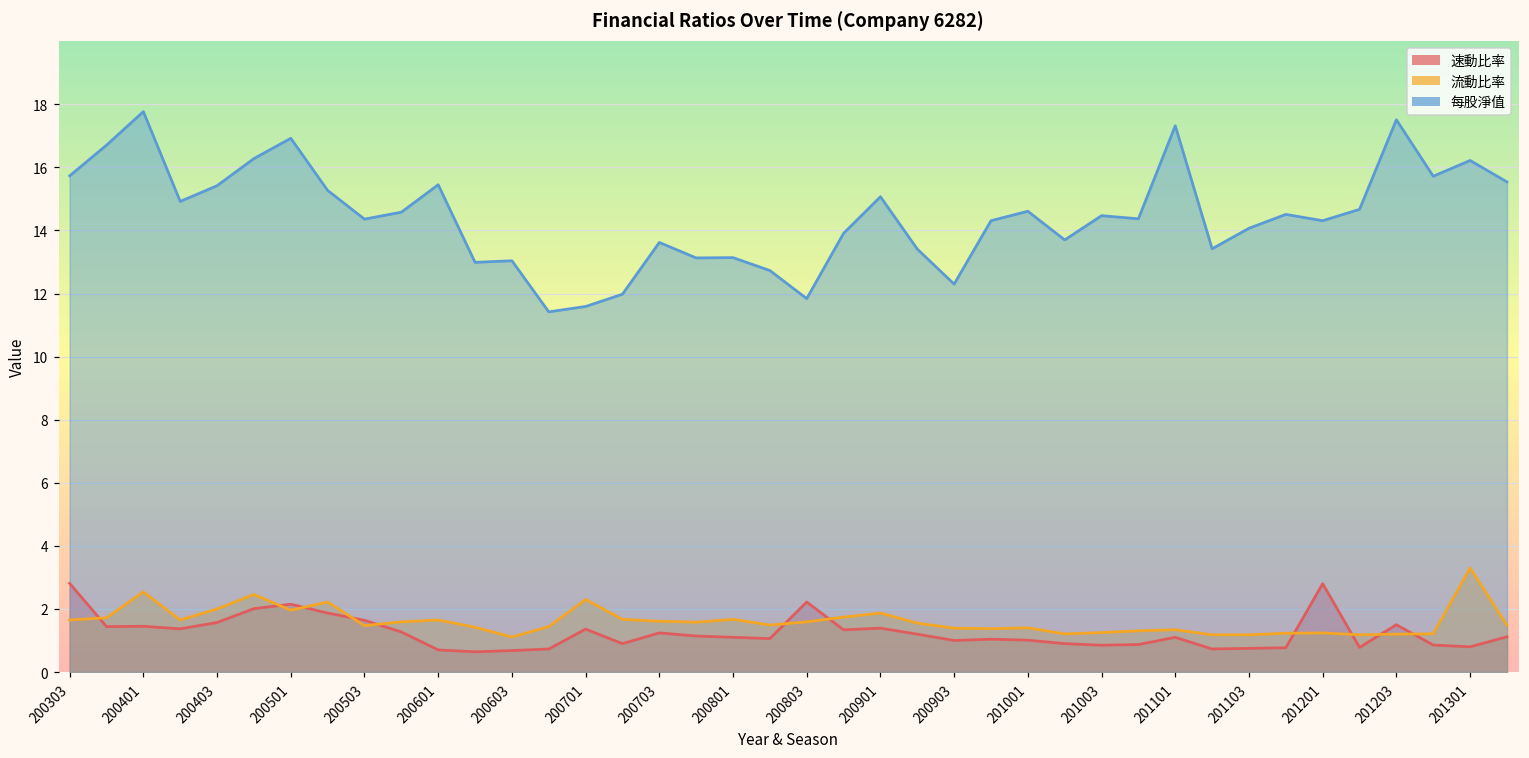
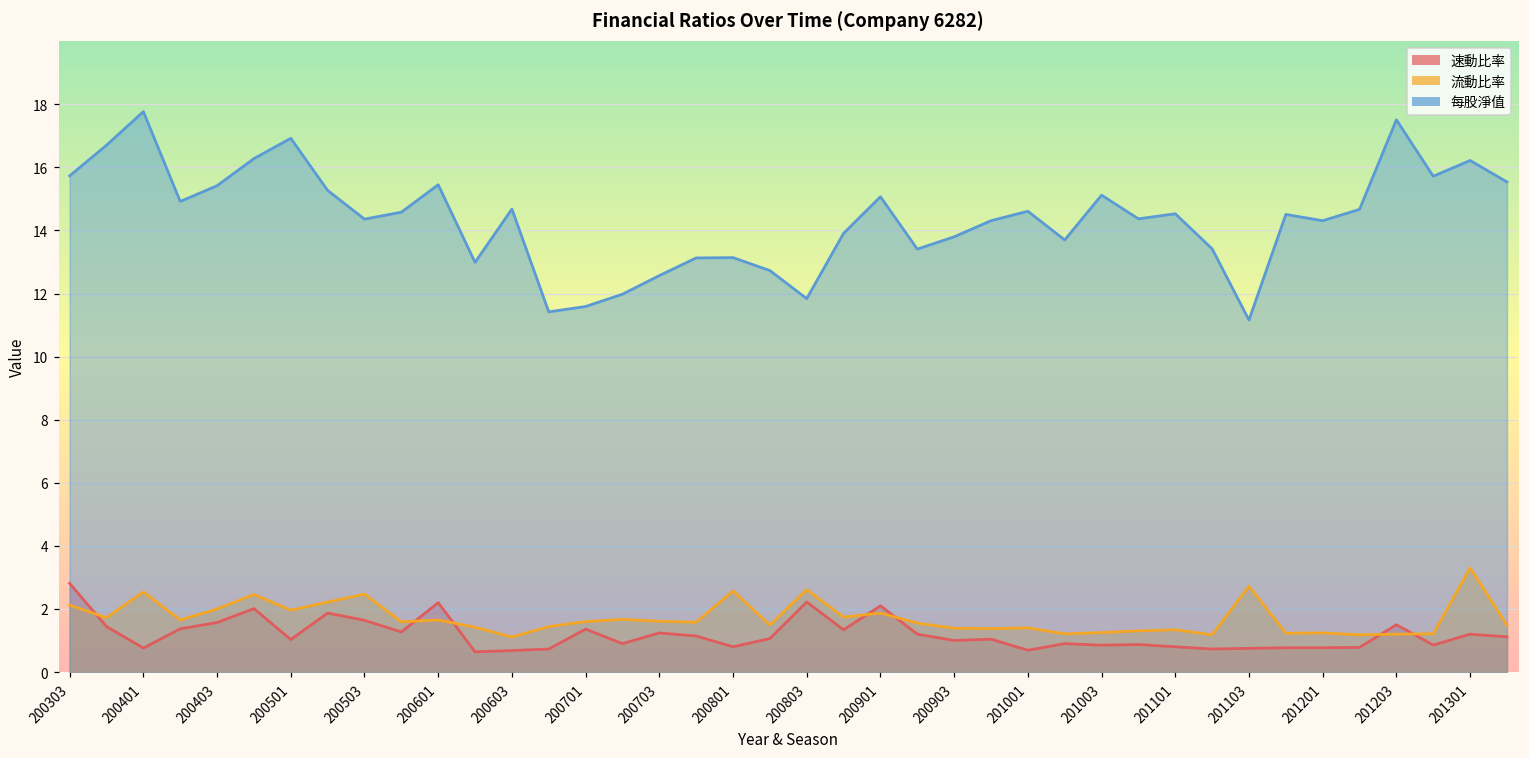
  {
    "速動比率": {
      "200303": 2.8,
-     "200401": 1.5,
+     "200401": 0.8,
      "200403": 1.6,
-     "200501": 2.2,
+     "200501": 1.0,
      "200503": 1.6,
-     "200601": 0.7,
+     "200601": 2.2,
      "200603": 0.7,
      "200701": 1.4,
      "200703": 1.2,
-     "200801": 1.1,
+     "200801": 0.8,
      "200803": 2.2,
-     "200901": 1.4,
+     "200901": 2.1,
      "200903": 1.0,
-     "201001": 1.0,
+     "201001": 0.7,
      "201003": 0.9,
-     "201101": 1.1,
+     "201101": 0.8,
      "201103": 0.8,
-     "201201": 2.8,
+     "201201": 0.8,
      "201203": 1.5,
-     "201301": 0.8
+     "201301": 1.2
    },
    "流動比率": {
-     "200303": 1.7,
+     "200303": 2.1,
      "200401": 2.5,
      "200403": 2.0,
      "200501": 2.0,
-     "200503": 1.5,
+     "200503": 2.5,
      "200601": 1.7,
      "200603": 1.1,
-     "200701": 2.3,
+     "200701": 1.6,
      "200703": 1.6,
-     "200801": 1.7,
-     "200803": 1.6,
+     "200801": 2.6,
+     "200803": 2.6,
      "200901": 1.9,
      "200903": 1.4,
      "201001": 1.4,
      "201003": 1.3,
      "201101": 1.3,
-     "201103": 1.2,
+     "201103": 2.7,
      "201201": 1.2,
      "201203": 1.2,
      "201301": 3.3
    },
    "每股淨值": {
      "200303": 15.7,
      "200401": 17.8,
      "200403": 15.4,
      "200501": 16.9,
      "200503": 14.4,
      "200601": 15.5,
-     "200603": 13.0,
+     "200603": 14.7,
      "200701": 11.6,
-     "200703": 13.6,
+     "200703": 12.6,
      "200801": 13.1,
      "200803": 11.8,
      "200901": 15.1,
-     "200903": 12.3,
+     "200903": 13.8,
      "201001": 14.6,
-     "201003": 14.5,
-     "201101": 17.3,
-     "201103": 14.1,
+     "201003": 15.1,
+     "201101": 14.5,
+     "201103": 11.2,
      "201201": 14.3,
      "201203": 17.5,
      "201301": 16.2
    }
  }
